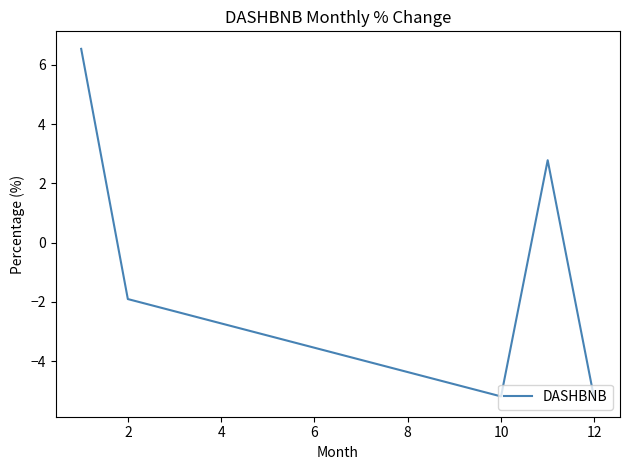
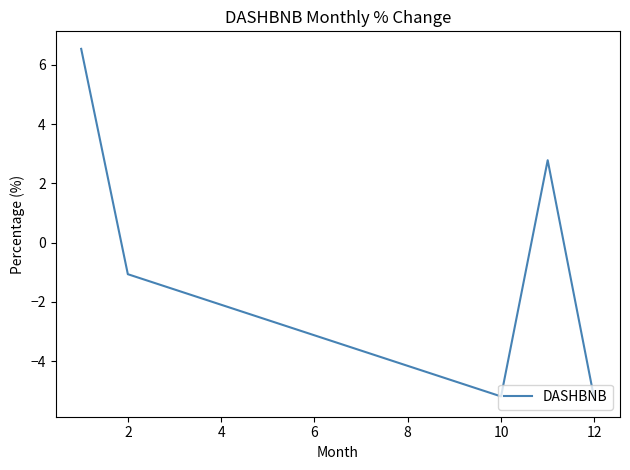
  {
-   "2": -1.9
+   "2": -1.1
  }
